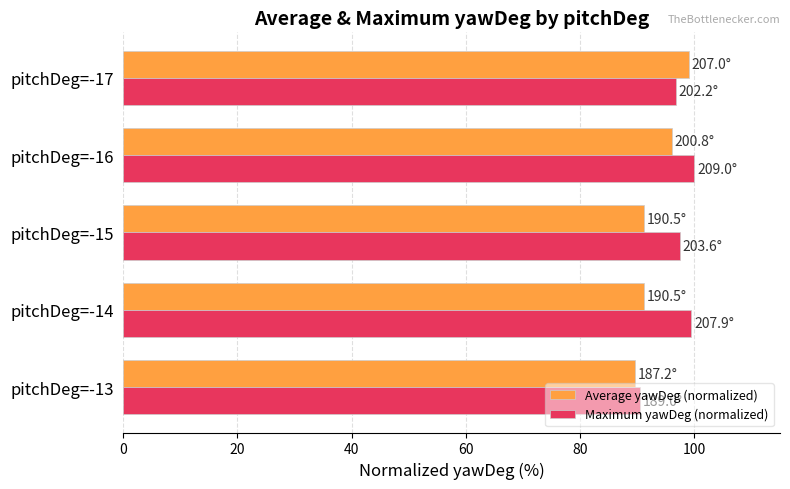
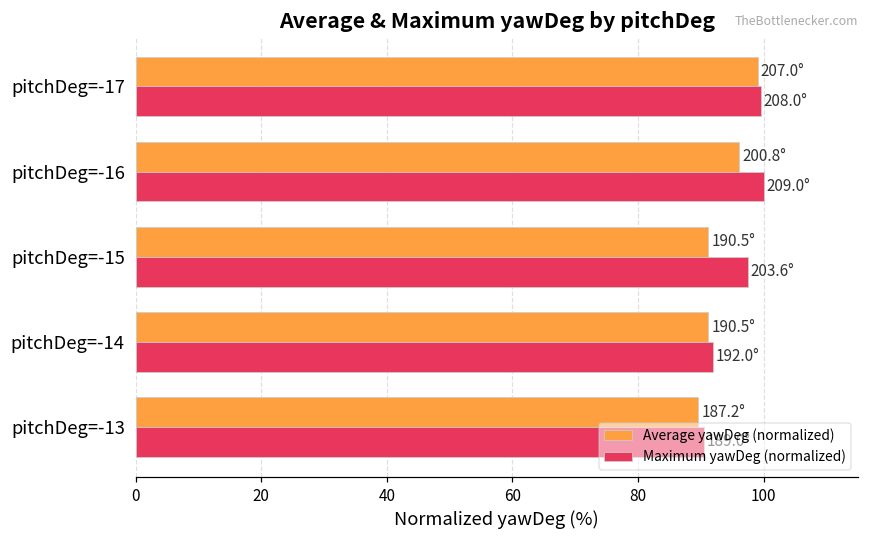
  {
    "Maximum yawDeg (normalized)": {
-     "pitchDeg=-17": "202.2°",
-     "pitchDeg=-14": "207.9°"
+     "pitchDeg=-17": "208.0°",
+     "pitchDeg=-14": "192.0°"
    }
  }
